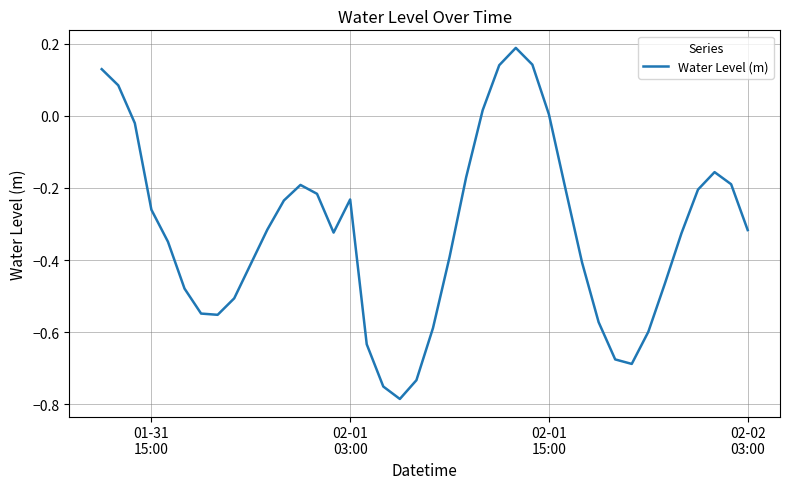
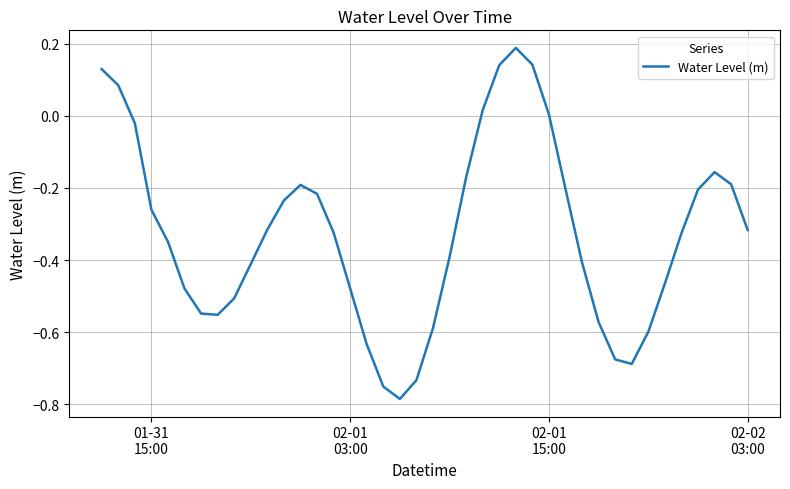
  {
    "01-31 15:00": -0.26,
-   "02-01 03:00": -0.23,
+   "02-01 03:00": -0.48,
    "02-01 15:00": 0.00,
    "02-02 03:00": -0.32
  }
